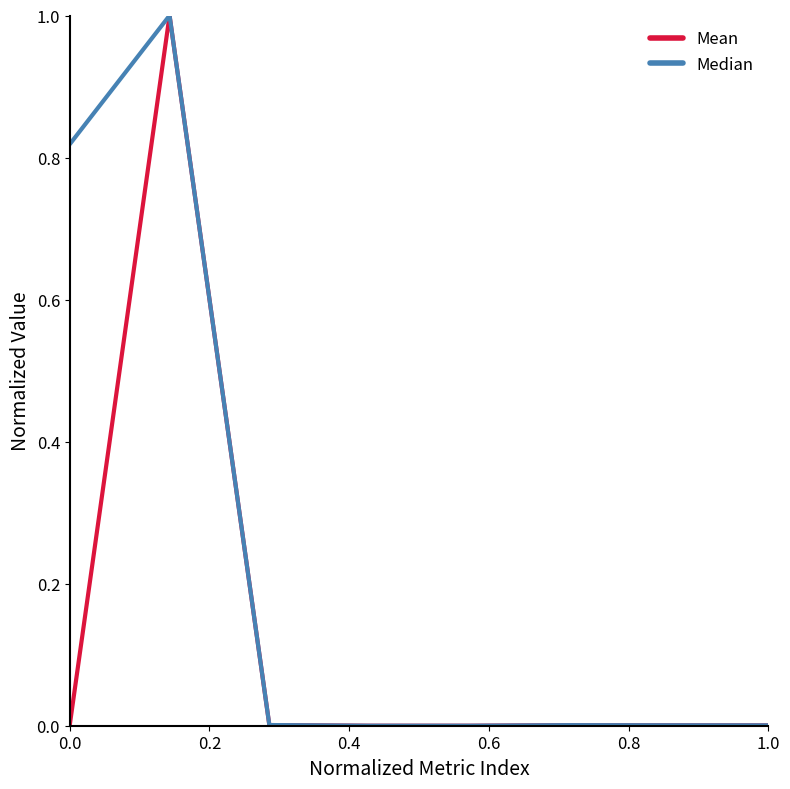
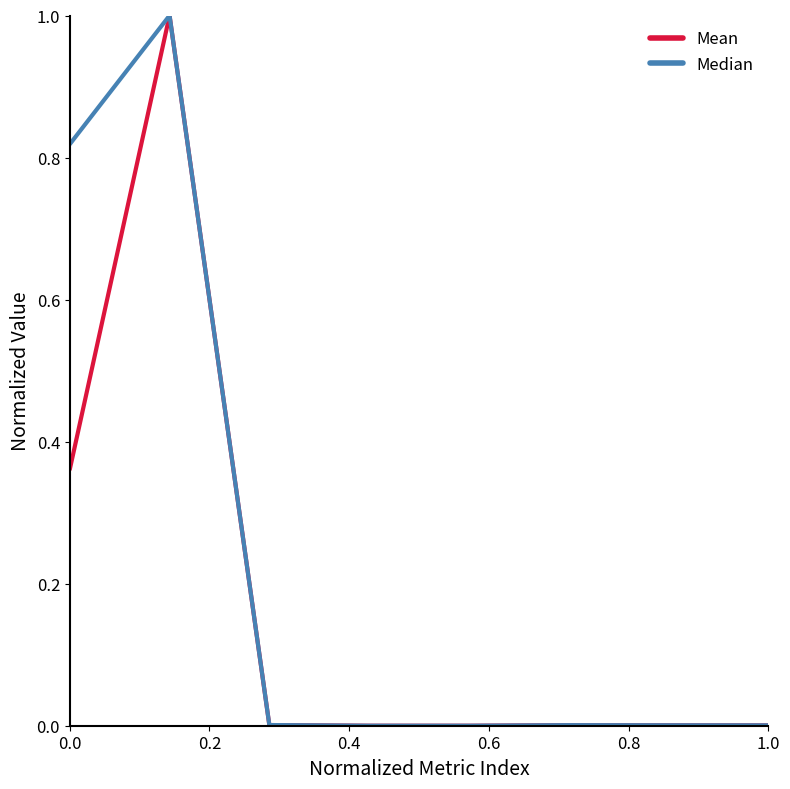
  {
    "Mean": {
-     "0.0": 0.00
+     "0.0": 0.36
    },
    "Median": {
      "0.0": 0.82
    }
  }
